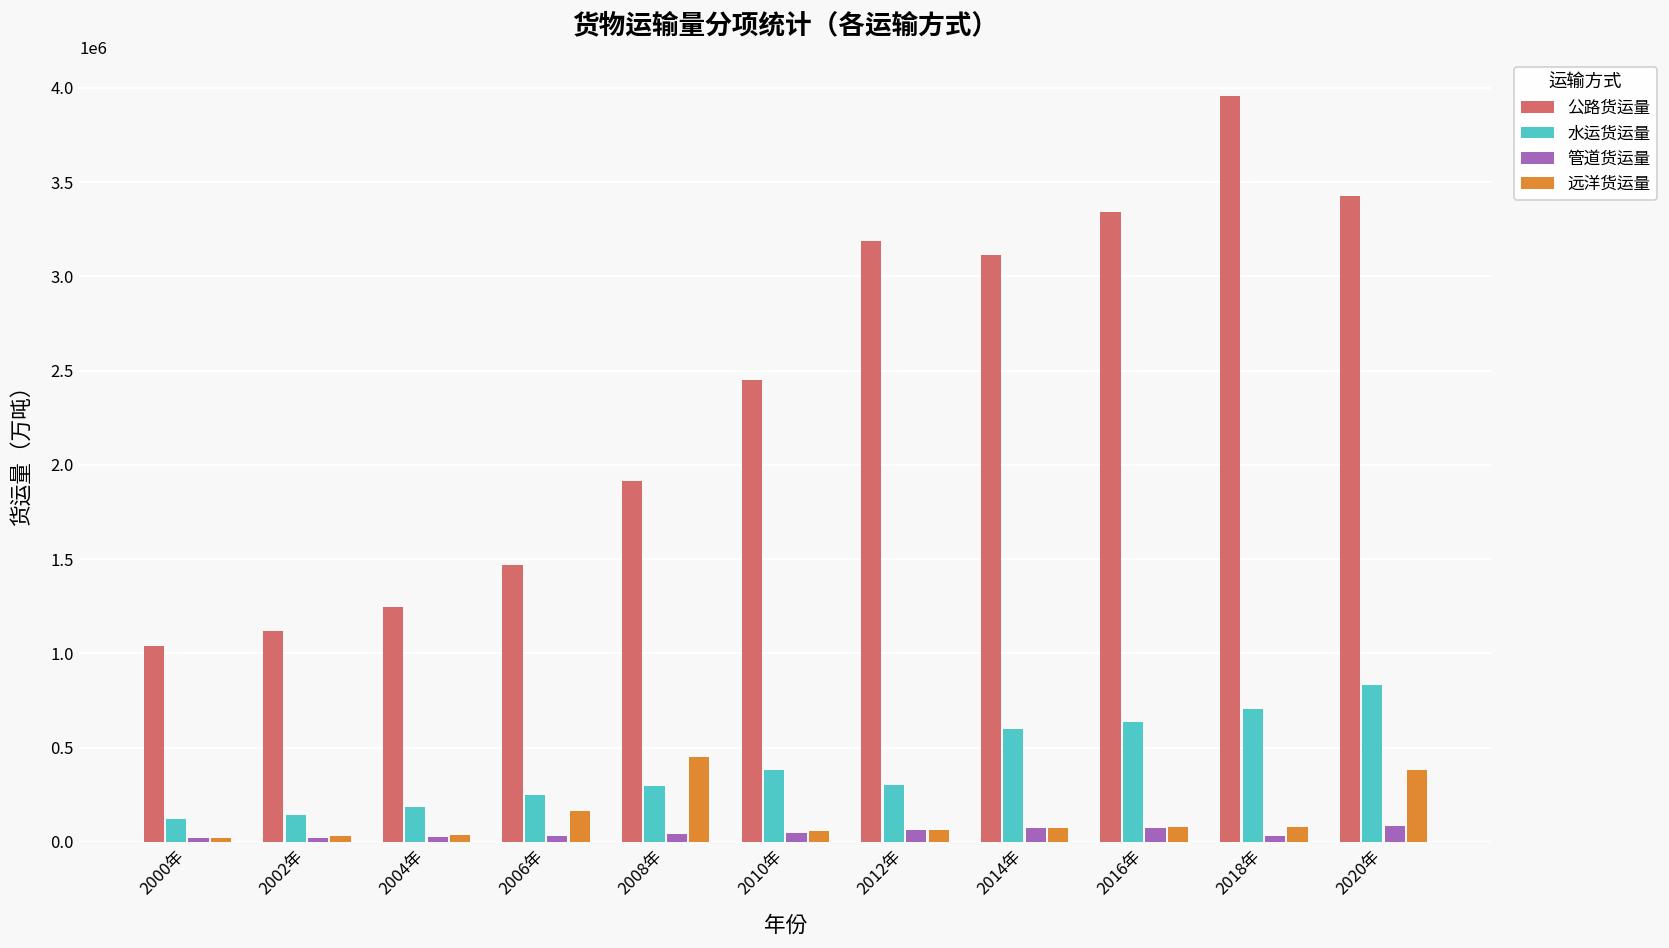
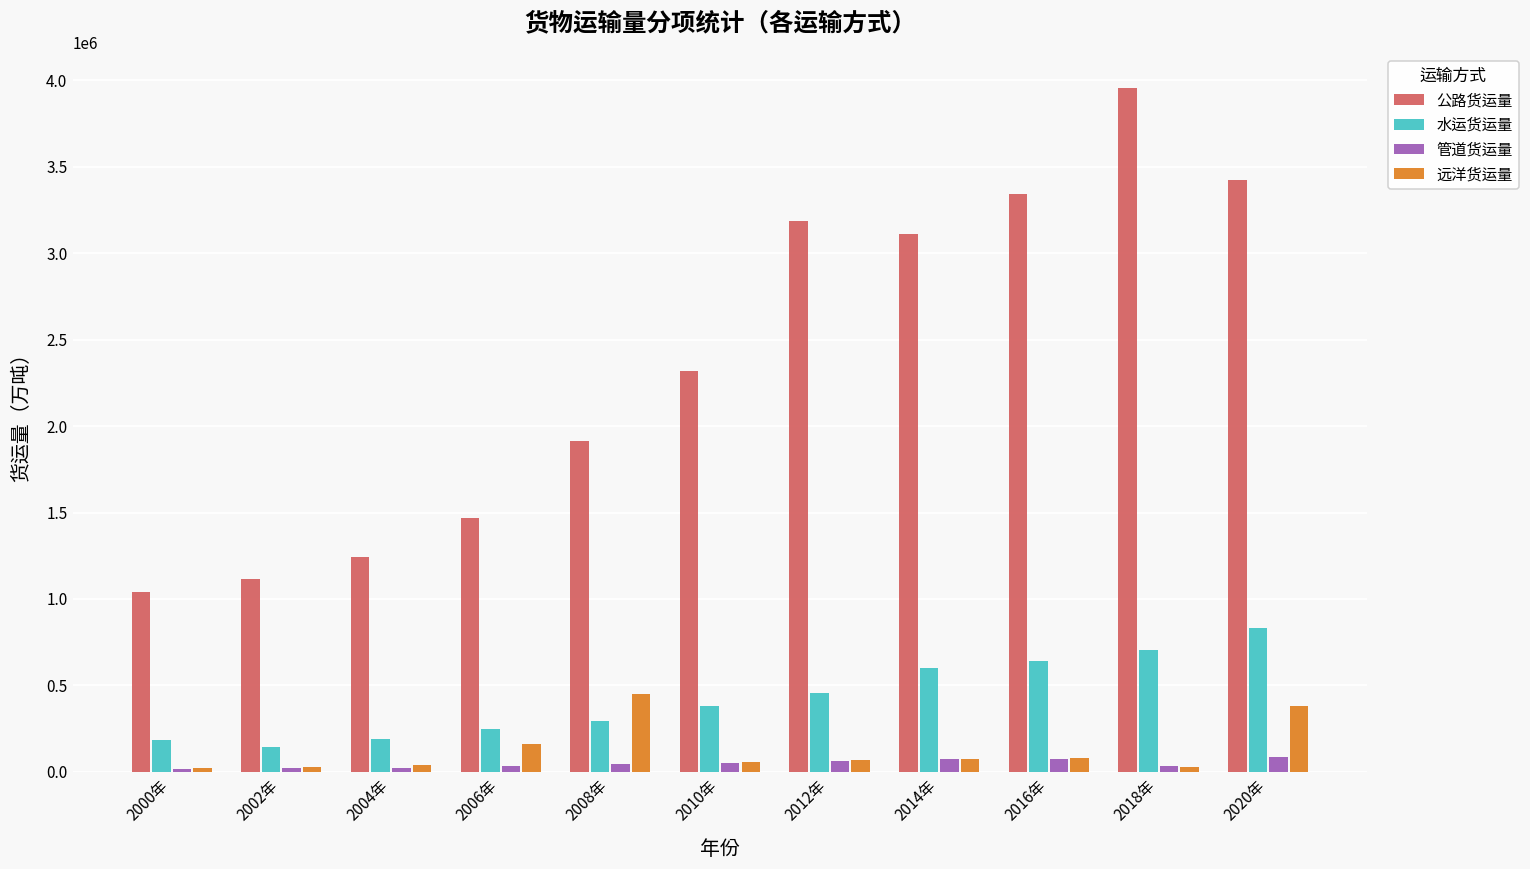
  {
    "公路货运量": {
      "2000年": 1040000,
      "2002年": 1120000,
      "2004年": 1240000,
      "2006年": 1470000,
      "2008年": 1920000,
-     "2010年": 2450000,
+     "2010年": 2320000,
      "2012年": 3190000,
      "2014年": 3110000,
      "2016年": 3340000,
      "2018年": 3960000,
      "2020年": 3430000
    },
    "水运货运量": {
-     "2000年": 120000,
+     "2000年": 180000,
      "2002年": 140000,
      "2004年": 190000,
      "2006年": 250000,
      "2008年": 290000,
      "2010年": 380000,
-     "2012年": 300000,
+     "2012年": 460000,
      "2014年": 600000,
      "2016年": 640000,
      "2018年": 700000,
      "2020年": 830000
    },
    "管道货运量": {
      "2000年": 20000,
      "2002年": 20000,
      "2004年": 20000,
      "2006年": 30000,
      "2008年": 40000,
      "2010年": 50000,
      "2012年": 60000,
      "2014年": 70000,
      "2016年": 70000,
      "2018年": 30000,
      "2020年": 90000
    },
    "远洋货运量": {
      "2000年": 20000,
      "2002年": 30000,
      "2004年": 40000,
      "2006年": 160000,
      "2008年": 450000,
      "2010年": 60000,
      "2012年": 70000,
      "2014年": 70000,
      "2016年": 80000,
-     "2018年": 80000,
+     "2018年": 30000,
      "2020年": 380000
    }
  }
